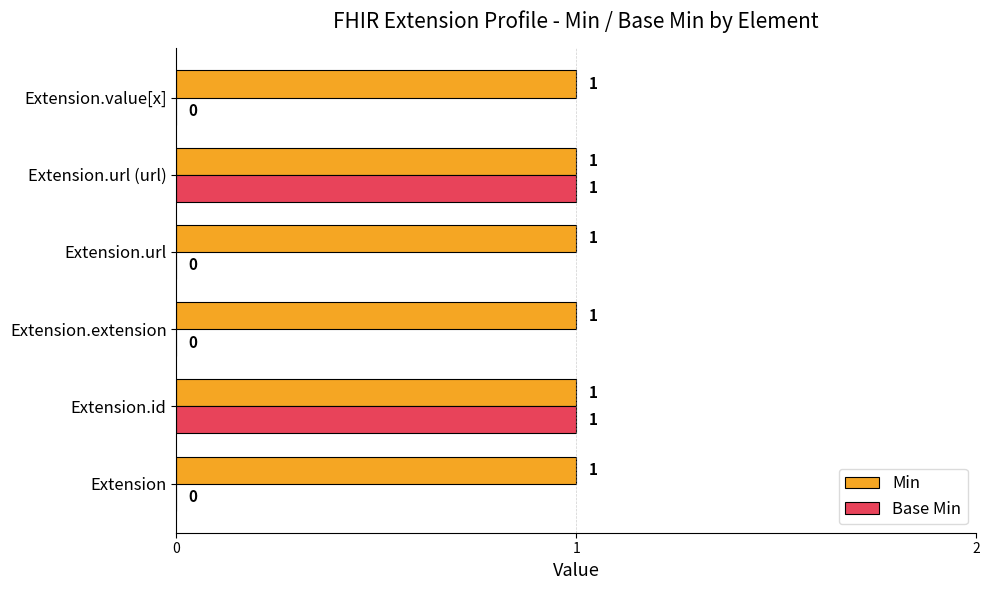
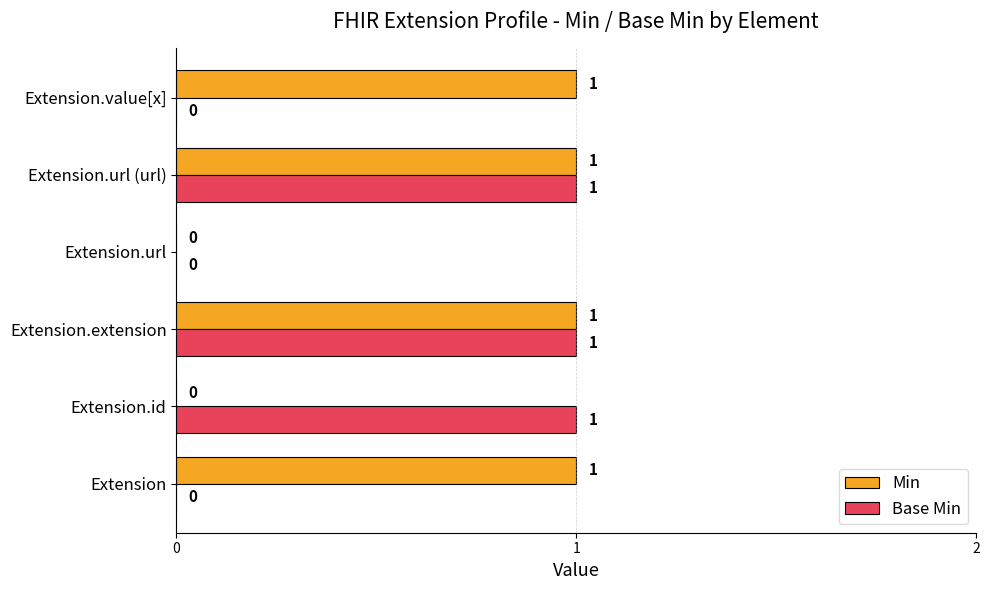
  {
    "Min": {
      "Extension.value[x]": 1,
      "Extension.url (url)": 1,
-     "Extension.url": 1,
+     "Extension.url": 0,
      "Extension.extension": 1,
-     "Extension.id": 1,
+     "Extension.id": 0,
      "Extension": 1
    },
    "Base Min": {
      "Extension.value[x]": 0,
      "Extension.url (url)": 1,
      "Extension.url": 0,
-     "Extension.extension": 0,
+     "Extension.extension": 1,
      "Extension.id": 1,
      "Extension": 0
    }
  }
